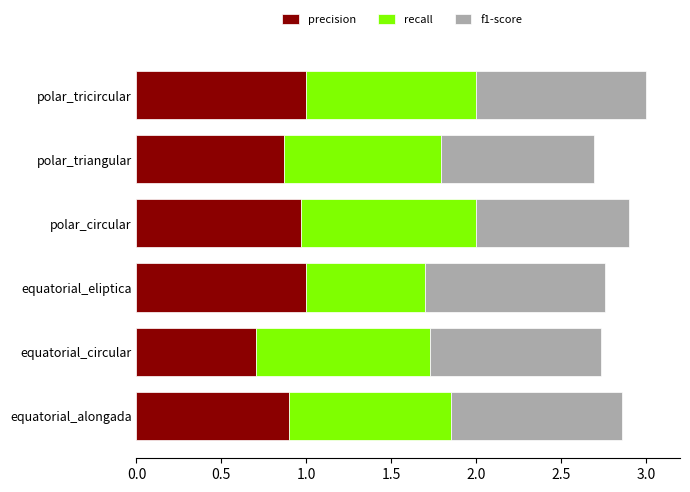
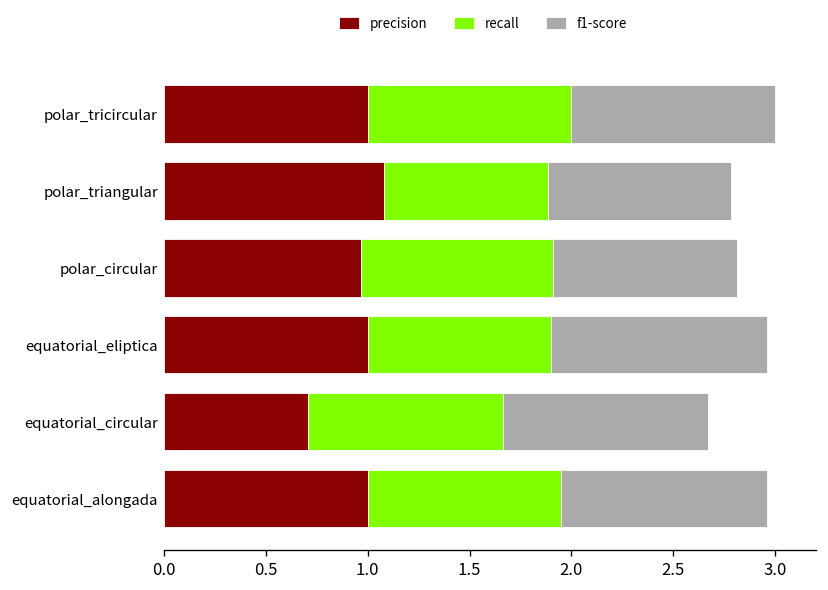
  {
    "precision": {
      "polar_tricircular": 1.00,
-     "polar_triangular": 0.87,
+     "polar_triangular": 1.08,
      "polar_circular": 0.97,
      "equatorial_eliptica": 1.00,
      "equatorial_circular": 0.71,
-     "equatorial_alongada": 0.9
+     "equatorial_alongada": 1.0
    },
    "recall": {
      "polar_tricircular": 1.00,
-     "polar_triangular": 0.93,
-     "polar_circular": 1.03,
-     "equatorial_eliptica": 0.7,
-     "equatorial_circular": 1.02,
+     "polar_triangular": 0.80,
+     "polar_circular": 0.94,
+     "equatorial_eliptica": 0.9,
+     "equatorial_circular": 0.96,
      "equatorial_alongada": 0.95
    },
    "f1-score": {
      "polar_tricircular": 1.00,
      "polar_triangular": 0.90,
      "polar_circular": 0.90,
      "equatorial_eliptica": 1.06,
      "equatorial_circular": 1.01,
      "equatorial_alongada": 1.01
    }
  }
